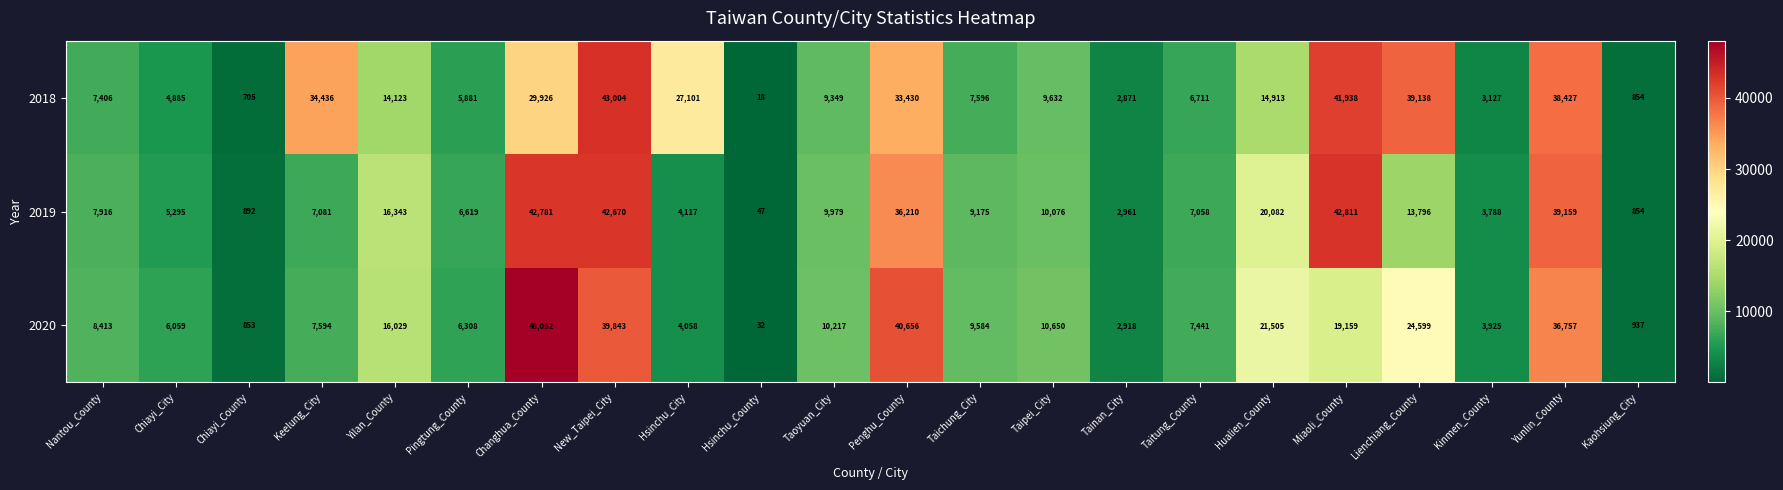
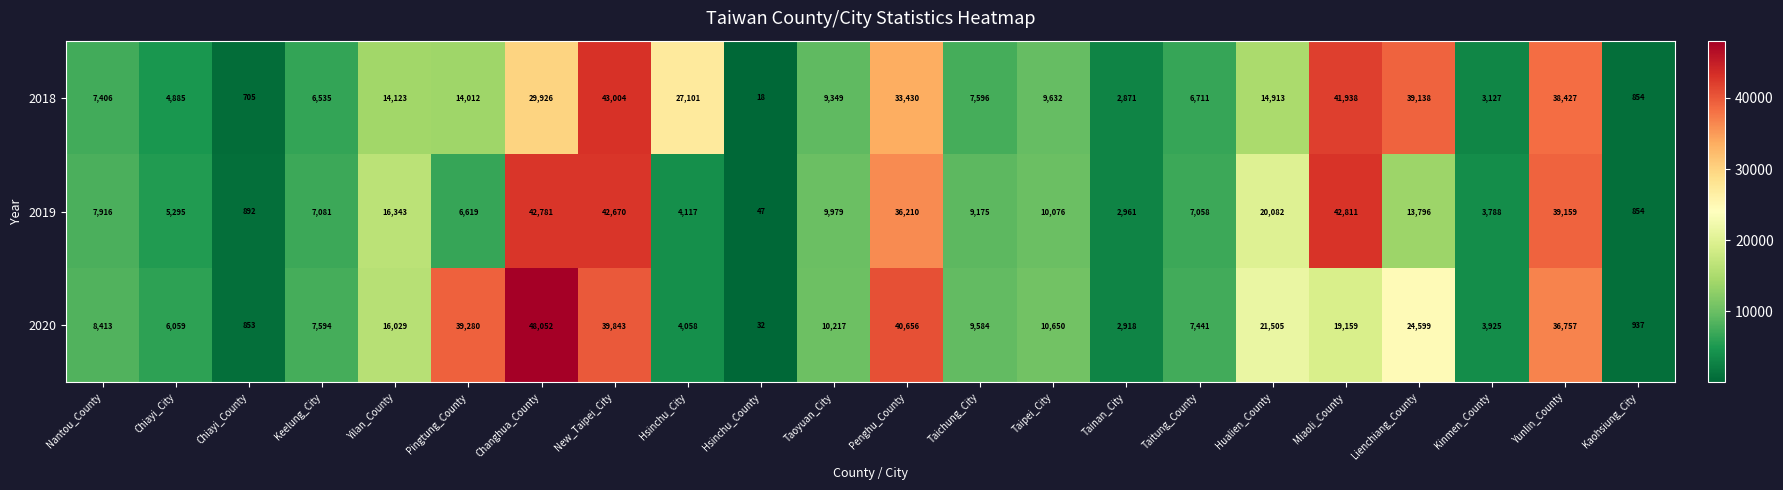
  {
    "2018": {
      "Nantou_County": "7,406",
      "Chiayi_City": "4,885",
      "Chiayi_County": "705",
-     "Keelung_City": "34,436",
+     "Keelung_City": "6,535",
      "Yilan_County": "14,123",
-     "Pingtung_County": "5,881",
+     "Pingtung_County": "14,012",
      "Changhua_County": "29,926",
      "New_Taipei_City": "43,004",
      "Hsinchu_City": "27,101",
      "Hsinchu_County": "18",
      "Taoyuan_City": "9,349",
      "Penghu_County": "33,430",
      "Taichung_City": "7,596",
      "Taipei_City": "9,632",
      "Tainan_City": "2,871",
      "Taitung_County": "6,711",
      "Hualien_County": "14,913",
      "Miaoli_County": "41,938",
      "Lienchiang_County": "39,138",
      "Kinmen_County": "3,127",
      "Yunlin_County": "38,427",
      "Kaohsiung_City": "854"
    },
    "2019": {
      "Nantou_County": "7,916",
      "Chiayi_City": "5,295",
      "Chiayi_County": "892",
      "Keelung_City": "7,081",
      "Yilan_County": "16,343",
      "Pingtung_County": "6,619",
      "Changhua_County": "42,781",
      "New_Taipei_City": "42,670",
      "Hsinchu_City": "4,117",
      "Hsinchu_County": "47",
      "Taoyuan_City": "9,979",
      "Penghu_County": "36,210",
      "Taichung_City": "9,175",
      "Taipei_City": "10,076",
      "Tainan_City": "2,961",
      "Taitung_County": "7,058",
      "Hualien_County": "20,082",
      "Miaoli_County": "42,811",
      "Lienchiang_County": "13,796",
      "Kinmen_County": "3,788",
      "Yunlin_County": "39,159",
      "Kaohsiung_City": "854"
    },
    "2020": {
      "Nantou_County": "8,413",
      "Chiayi_City": "6,059",
      "Chiayi_County": "853",
      "Keelung_City": "7,594",
      "Yilan_County": "16,029",
-     "Pingtung_County": "6,308",
+     "Pingtung_County": "39,280",
      "Changhua_County": "48,052",
      "New_Taipei_City": "39,843",
      "Hsinchu_City": "4,058",
      "Hsinchu_County": "32",
      "Taoyuan_City": "10,217",
      "Penghu_County": "40,656",
      "Taichung_City": "9,584",
      "Taipei_City": "10,650",
      "Tainan_City": "2,918",
      "Taitung_County": "7,441",
      "Hualien_County": "21,505",
      "Miaoli_County": "19,159",
      "Lienchiang_County": "24,599",
      "Kinmen_County": "3,925",
      "Yunlin_County": "36,757",
      "Kaohsiung_City": "937"
    }
  }
